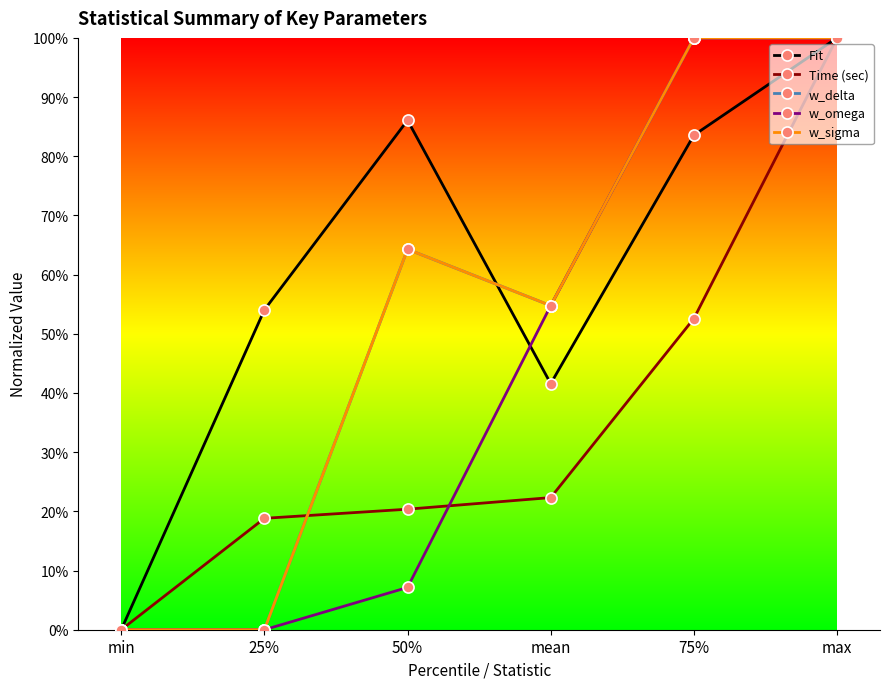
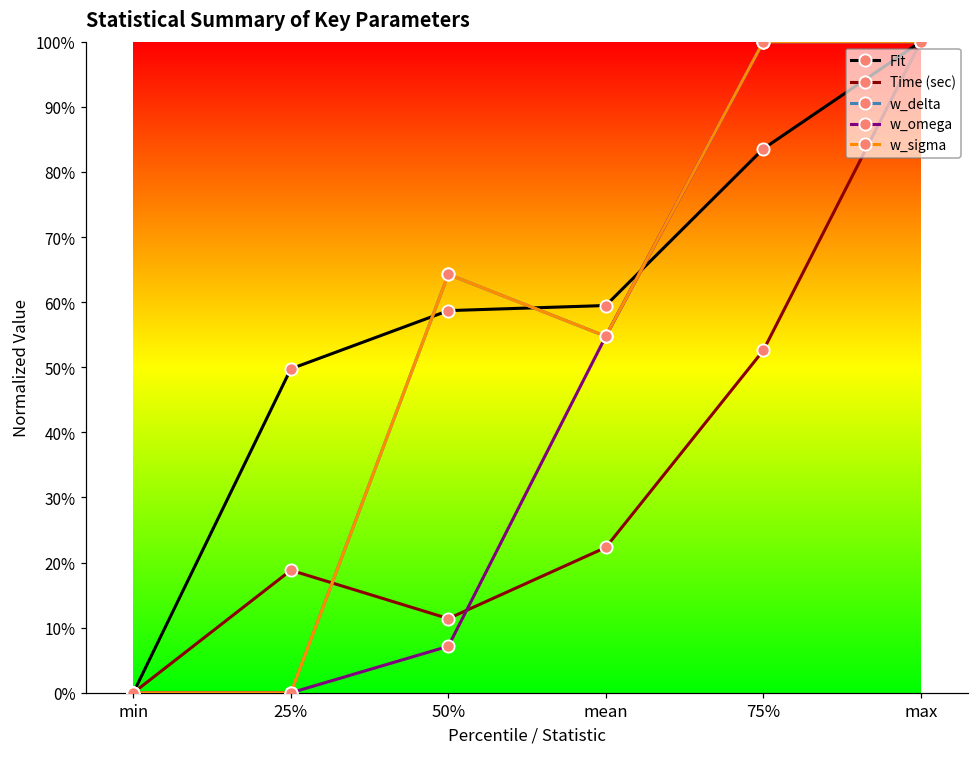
  {
    "Fit": {
-     "25%": "54%",
-     "50%": "86%",
-     "mean": "42%",
+     "25%": "50%",
+     "50%": "59%",
+     "mean": "59%",
      "75%": "84%"
    },
    "Time (sec)": {
      "25%": "19%",
-     "50%": "20%",
+     "50%": "11%",
      "mean": "22%",
      "75%": "53%"
    },
    "w_sigma": {
      "50%": "64%"
    },
    "w_omega": {
      "50%": "7%"
    }
  }
